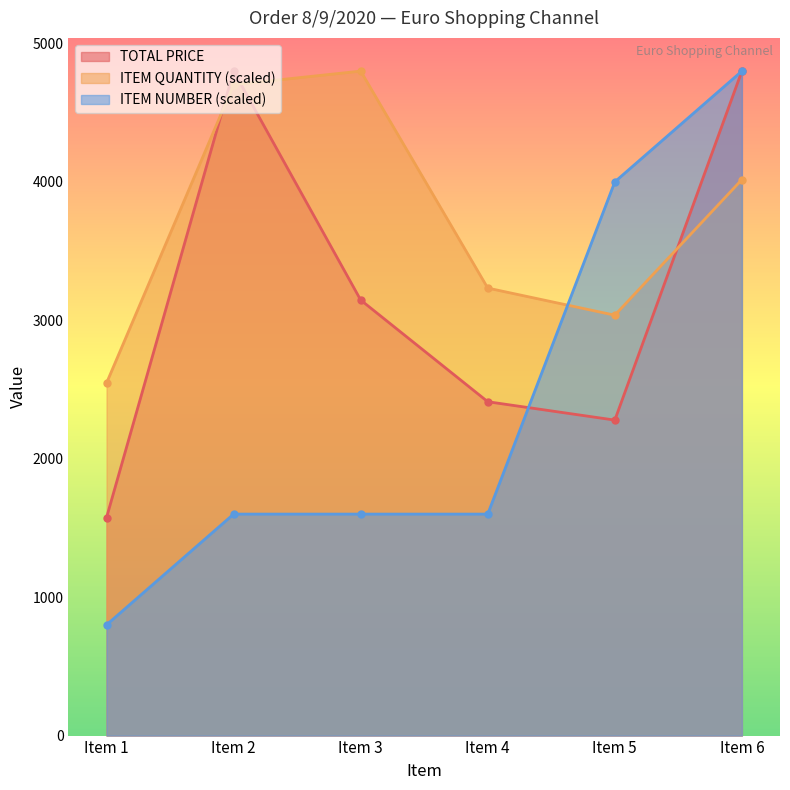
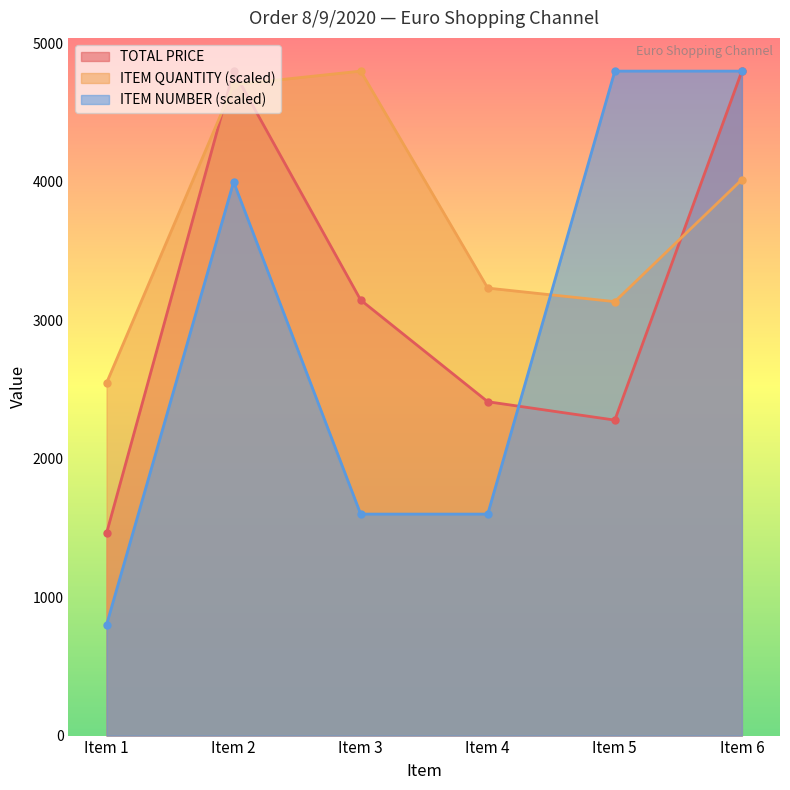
  {
    "TOTAL PRICE": {
-     "Item 1": 1580,
+     "Item 1": 1460,
      "Item 3": 3150,
      "Item 4": 2410,
      "Item 5": 2280
    },
    "ITEM QUANTITY (scaled)": {
      "Item 1": 2550,
      "Item 3": 4800,
      "Item 4": 3230,
-     "Item 5": 3040,
+     "Item 5": 3130,
      "Item 6": 4020
    },
    "ITEM NUMBER (scaled)": {
      "Item 1": 800,
-     "Item 2": 1600,
+     "Item 2": 4000,
      "Item 3": 1600,
      "Item 4": 1600,
-     "Item 5": 4000
+     "Item 5": 4800
    }
  }
